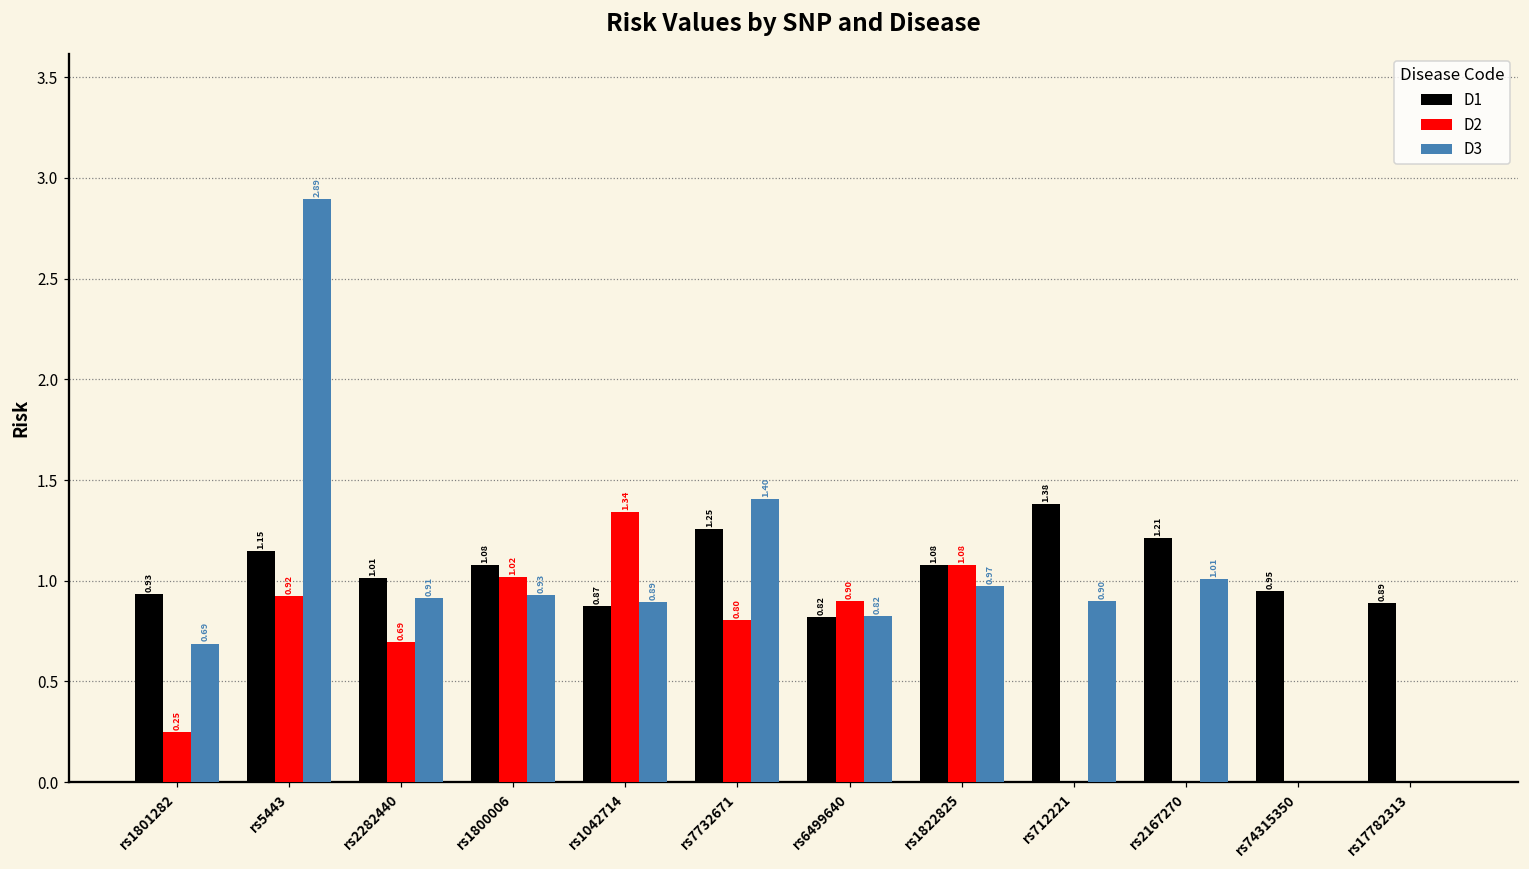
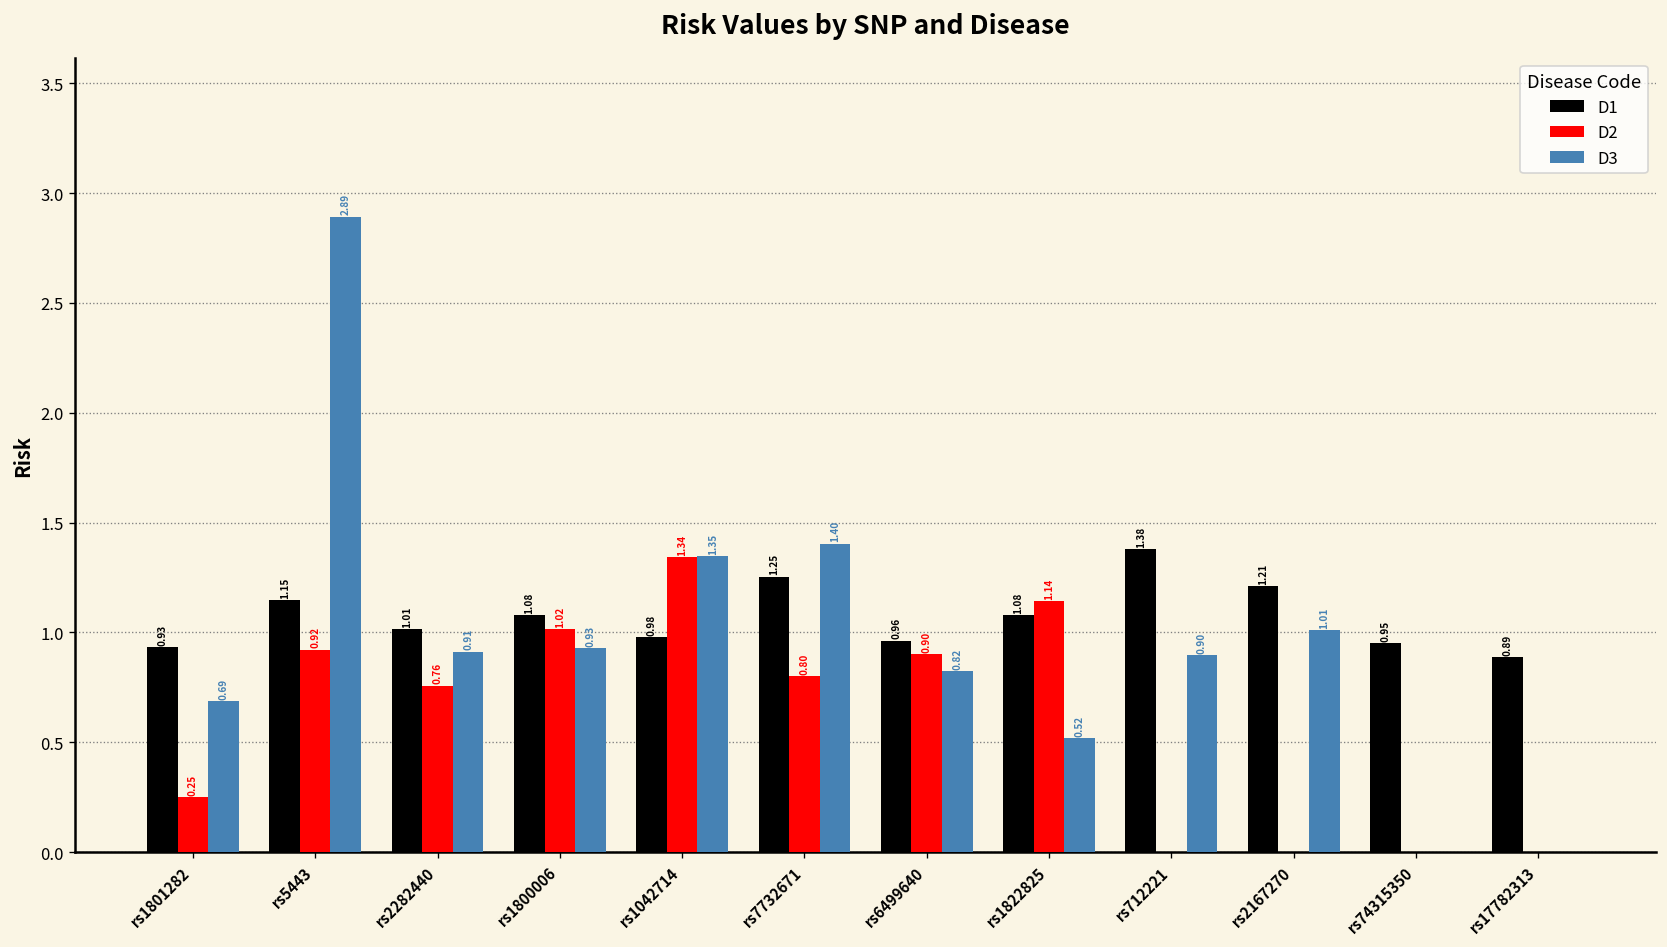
  {
    "D1": {
      "rs1801282": 0.93,
      "rs5443": 1.15,
      "rs2282440": 1.01,
      "rs1800006": 1.08,
-     "rs1042714": 0.87,
+     "rs1042714": 0.98,
      "rs7732671": 1.25,
-     "rs6499640": 0.82,
+     "rs6499640": 0.96,
      "rs1822825": 1.08,
      "rs712221": 1.38,
      "rs2167270": 1.21,
      "rs74315350": 0.95,
      "rs17782313": 0.89
    },
    "D2": {
      "rs1801282": 0.25,
      "rs5443": 0.92,
-     "rs2282440": 0.69,
+     "rs2282440": 0.76,
      "rs1800006": 1.02,
      "rs1042714": 1.34,
      "rs7732671": 0.80,
      "rs6499640": 0.90,
-     "rs1822825": 1.08
+     "rs1822825": 1.14
    },
    "D3": {
      "rs1801282": 0.69,
      "rs5443": 2.89,
      "rs2282440": 0.91,
      "rs1800006": 0.93,
-     "rs1042714": 0.89,
+     "rs1042714": 1.35,
      "rs7732671": 1.40,
      "rs6499640": 0.82,
-     "rs1822825": 0.97,
+     "rs1822825": 0.52,
      "rs712221": 0.90,
      "rs2167270": 1.01
    }
  }
